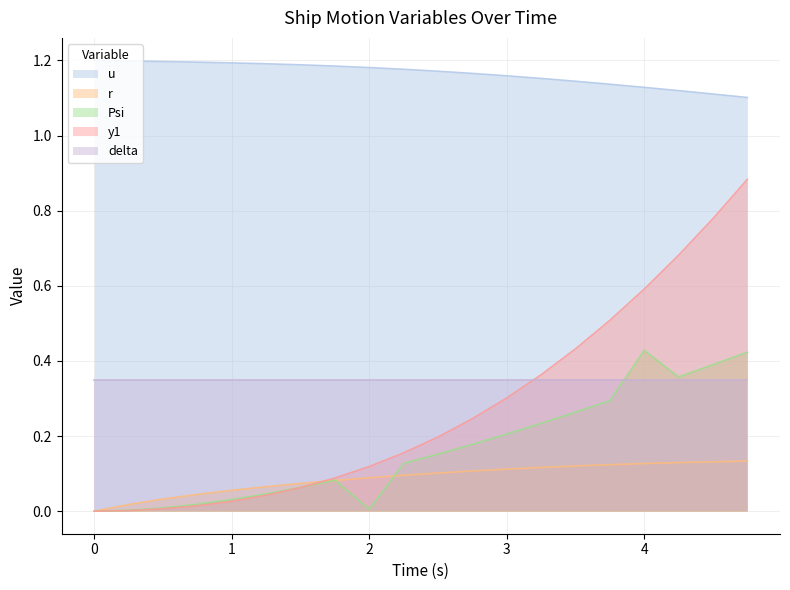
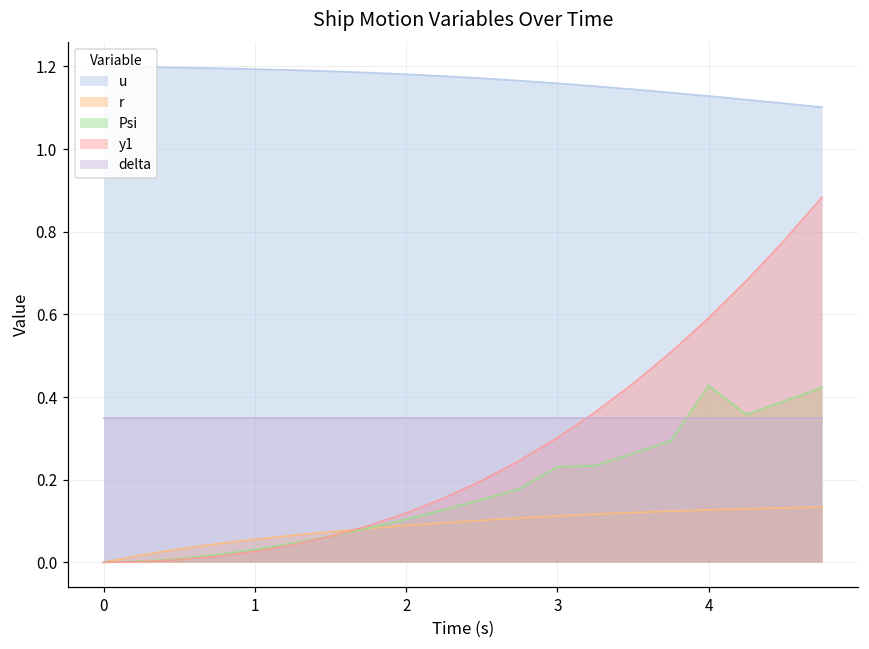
  {
    "Psi": {
-     "2": 0.01,
-     "3": 0.21,
+     "2": 0.10,
+     "3": 0.23,
      "4": 0.43
    }
  }
